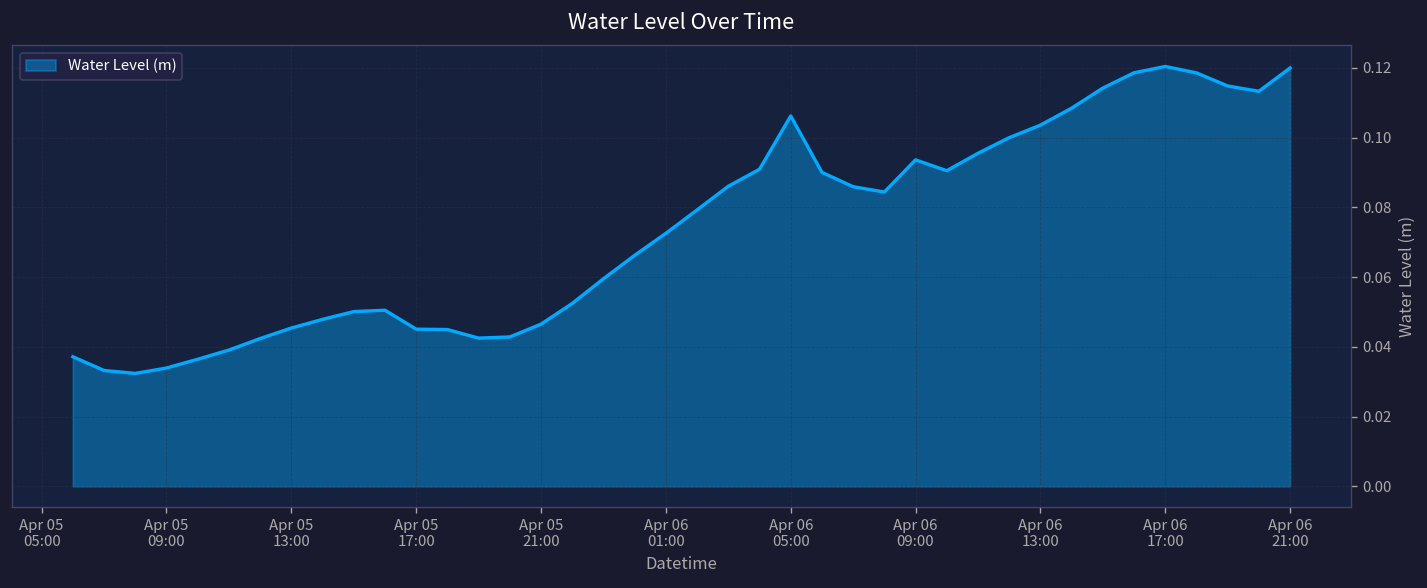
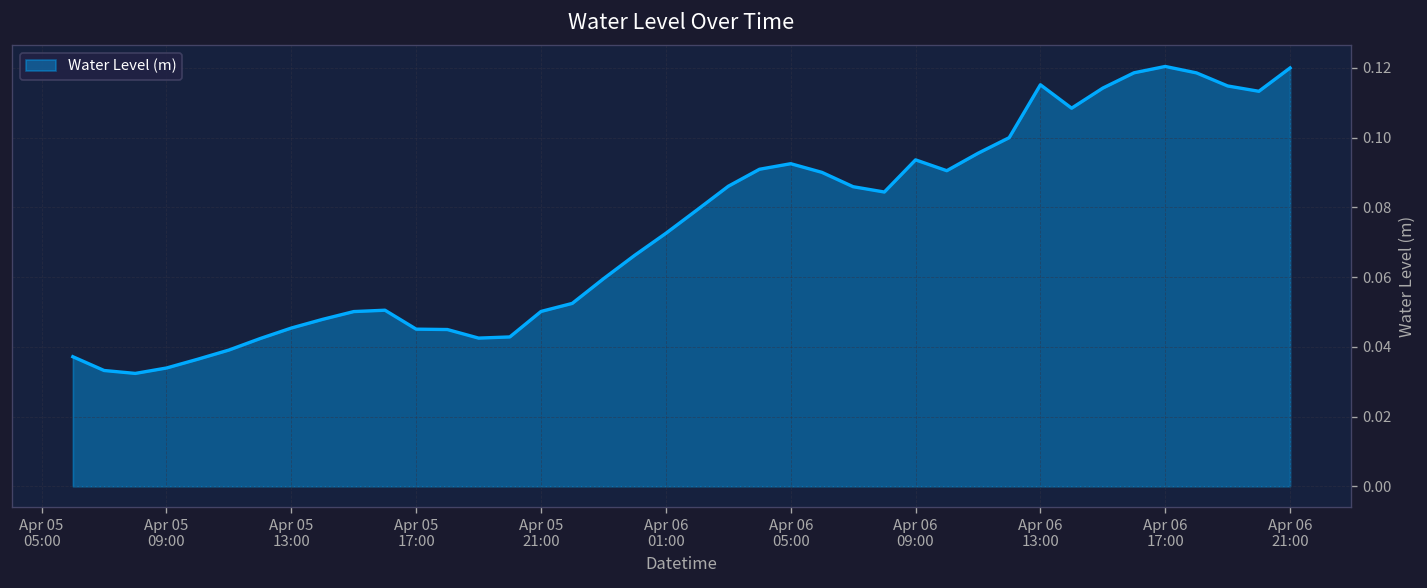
  {
    "Apr 05 09:00": 0.034,
    "Apr 05 13:00": 0.045,
    "Apr 05 17:00": 0.045,
-   "Apr 05 21:00": 0.046,
+   "Apr 05 21:00": 0.050,
    "Apr 06 01:00": 0.073,
-   "Apr 06 05:00": 0.106,
+   "Apr 06 05:00": 0.093,
    "Apr 06 09:00": 0.094,
-   "Apr 06 13:00": 0.104,
+   "Apr 06 13:00": 0.115,
    "Apr 06 17:00": 0.120,
    "Apr 06 21:00": 0.120
  }
